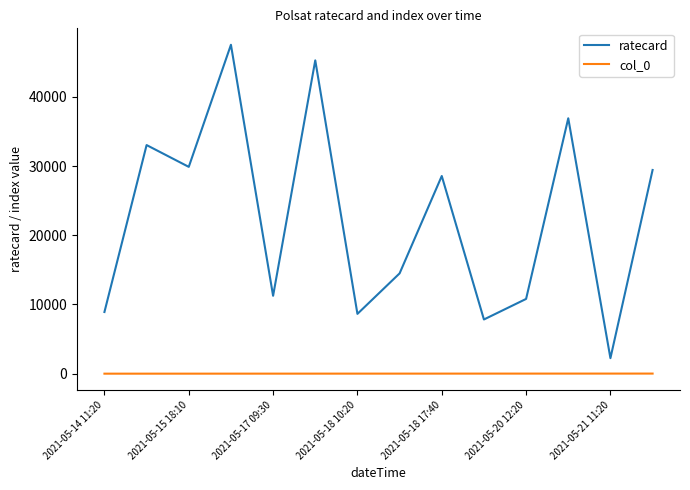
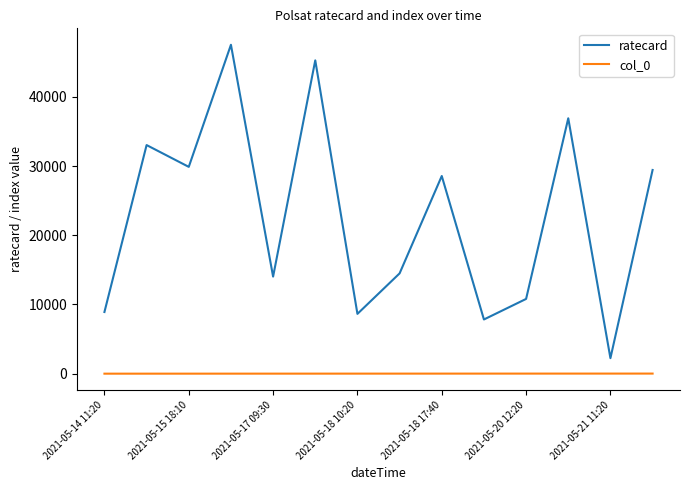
  {
    "ratecard": {
      "2021-05-14 11:20": 9000,
      "2021-05-15 18:10": 30000,
-     "2021-05-17 09:30": 11000,
+     "2021-05-17 09:30": 14000,
      "2021-05-18 10:20": 9000,
      "2021-05-18 17:40": 29000,
      "2021-05-20 12:20": 11000,
      "2021-05-21 11:20": 2000
    },
    "col_0": {
      "2021-05-14 11:20": 0,
      "2021-05-15 18:10": 0,
      "2021-05-17 09:30": 0,
      "2021-05-18 10:20": 0,
      "2021-05-18 17:40": 0,
      "2021-05-20 12:20": 0,
      "2021-05-21 11:20": 0
    }
  }
